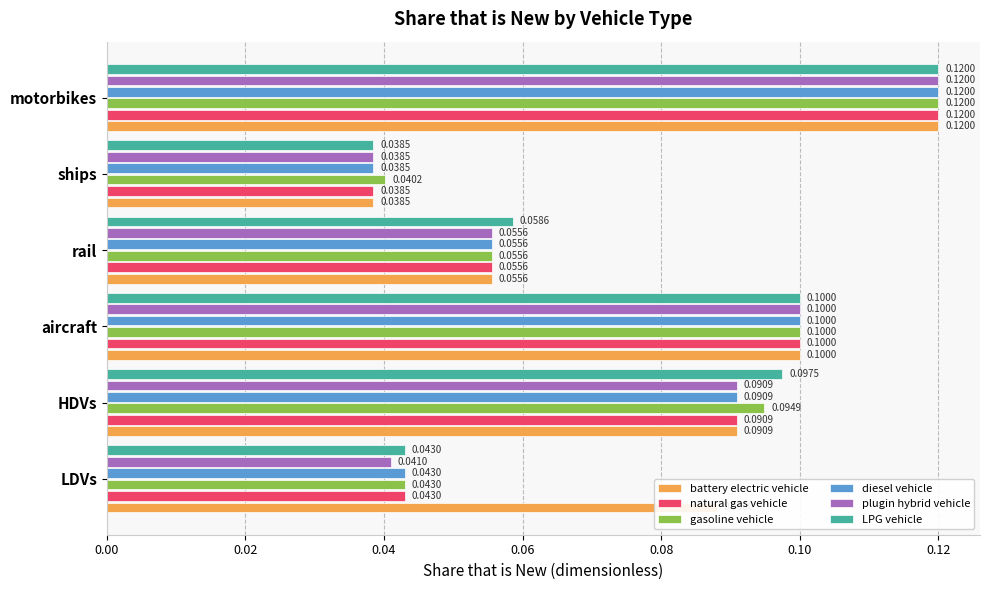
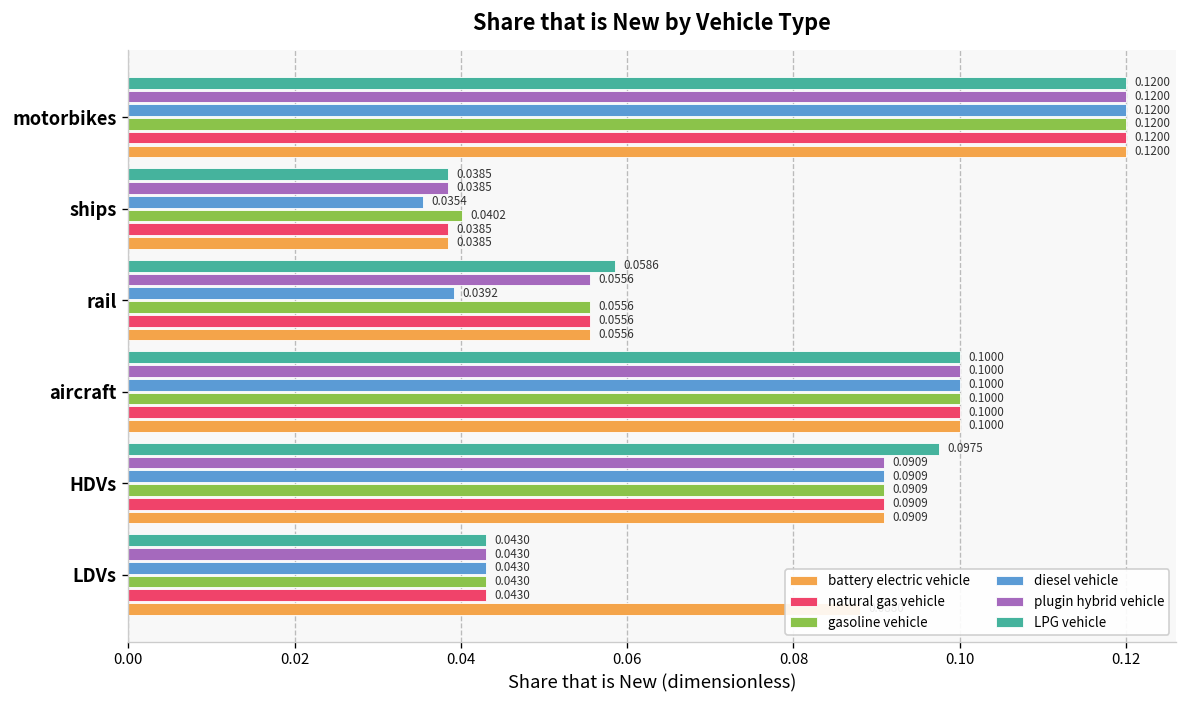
  {
    "battery electric vehicle": {
      "motorbikes": 0.1200,
      "ships": 0.0385,
      "rail": 0.0556,
      "aircraft": 0.1000,
      "HDVs": 0.0909
    },
    "natural gas vehicle": {
      "motorbikes": 0.1200,
      "ships": 0.0385,
      "rail": 0.0556,
      "aircraft": 0.1000,
      "HDVs": 0.0909,
      "LDVs": 0.0430
    },
    "gasoline vehicle": {
      "motorbikes": 0.1200,
      "ships": 0.0402,
      "rail": 0.0556,
      "aircraft": 0.1000,
-     "HDVs": 0.0949,
+     "HDVs": 0.0909,
      "LDVs": 0.0430
    },
    "diesel vehicle": {
      "motorbikes": 0.1200,
-     "ships": 0.0385,
-     "rail": 0.0556,
+     "ships": 0.0354,
+     "rail": 0.0392,
      "aircraft": 0.1000,
      "HDVs": 0.0909,
      "LDVs": 0.0430
    },
    "plugin hybrid vehicle": {
      "motorbikes": 0.1200,
      "ships": 0.0385,
      "rail": 0.0556,
      "aircraft": 0.1000,
      "HDVs": 0.0909,
-     "LDVs": 0.0410
+     "LDVs": 0.0430
    },
    "LPG vehicle": {
      "motorbikes": 0.1200,
      "ships": 0.0385,
      "rail": 0.0586,
      "aircraft": 0.1000,
      "HDVs": 0.0975,
      "LDVs": 0.0430
    }
  }
